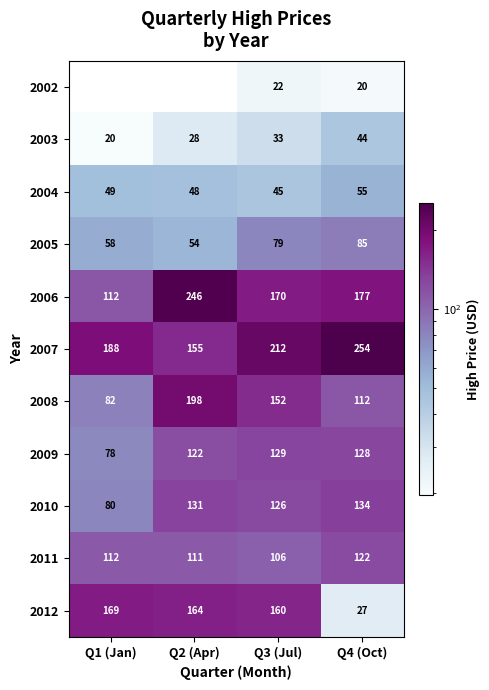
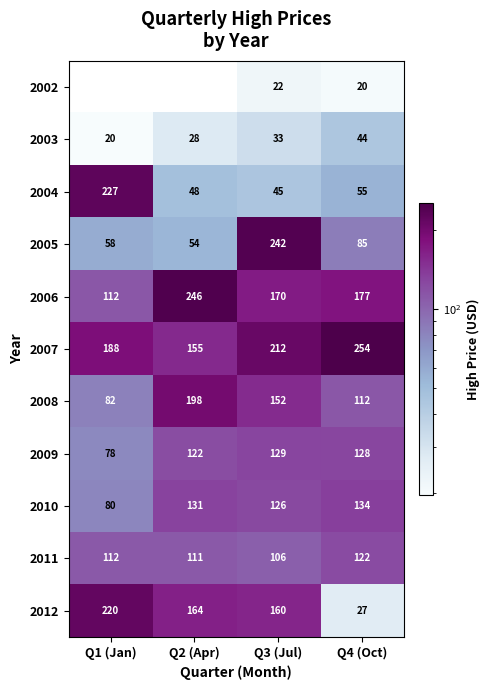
  {
    "2002": {
      "Q3 (Jul)": 22,
      "Q4 (Oct)": 20
    },
    "2003": {
      "Q1 (Jan)": 20,
      "Q2 (Apr)": 28,
      "Q3 (Jul)": 33,
      "Q4 (Oct)": 44
    },
    "2004": {
-     "Q1 (Jan)": 49,
+     "Q1 (Jan)": 227,
      "Q2 (Apr)": 48,
      "Q3 (Jul)": 45,
      "Q4 (Oct)": 55
    },
    "2005": {
      "Q1 (Jan)": 58,
      "Q2 (Apr)": 54,
-     "Q3 (Jul)": 79,
+     "Q3 (Jul)": 242,
      "Q4 (Oct)": 85
    },
    "2006": {
      "Q1 (Jan)": 112,
      "Q2 (Apr)": 246,
      "Q3 (Jul)": 170,
      "Q4 (Oct)": 177
    },
    "2007": {
      "Q1 (Jan)": 188,
      "Q2 (Apr)": 155,
      "Q3 (Jul)": 212,
      "Q4 (Oct)": 254
    },
    "2008": {
      "Q1 (Jan)": 82,
      "Q2 (Apr)": 198,
      "Q3 (Jul)": 152,
      "Q4 (Oct)": 112
    },
    "2009": {
      "Q1 (Jan)": 78,
      "Q2 (Apr)": 122,
      "Q3 (Jul)": 129,
      "Q4 (Oct)": 128
    },
    "2010": {
      "Q1 (Jan)": 80,
      "Q2 (Apr)": 131,
      "Q3 (Jul)": 126,
      "Q4 (Oct)": 134
    },
    "2011": {
      "Q1 (Jan)": 112,
      "Q2 (Apr)": 111,
      "Q3 (Jul)": 106,
      "Q4 (Oct)": 122
    },
    "2012": {
-     "Q1 (Jan)": 169,
+     "Q1 (Jan)": 220,
      "Q2 (Apr)": 164,
      "Q3 (Jul)": 160,
      "Q4 (Oct)": 27
    }
  }
